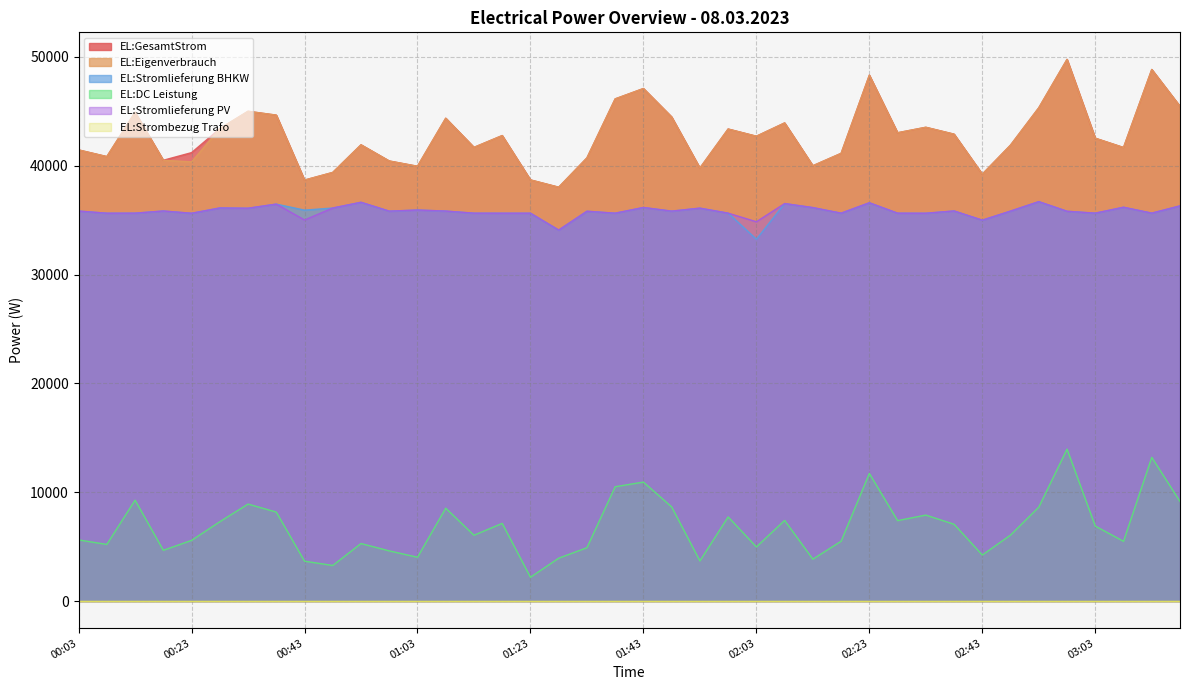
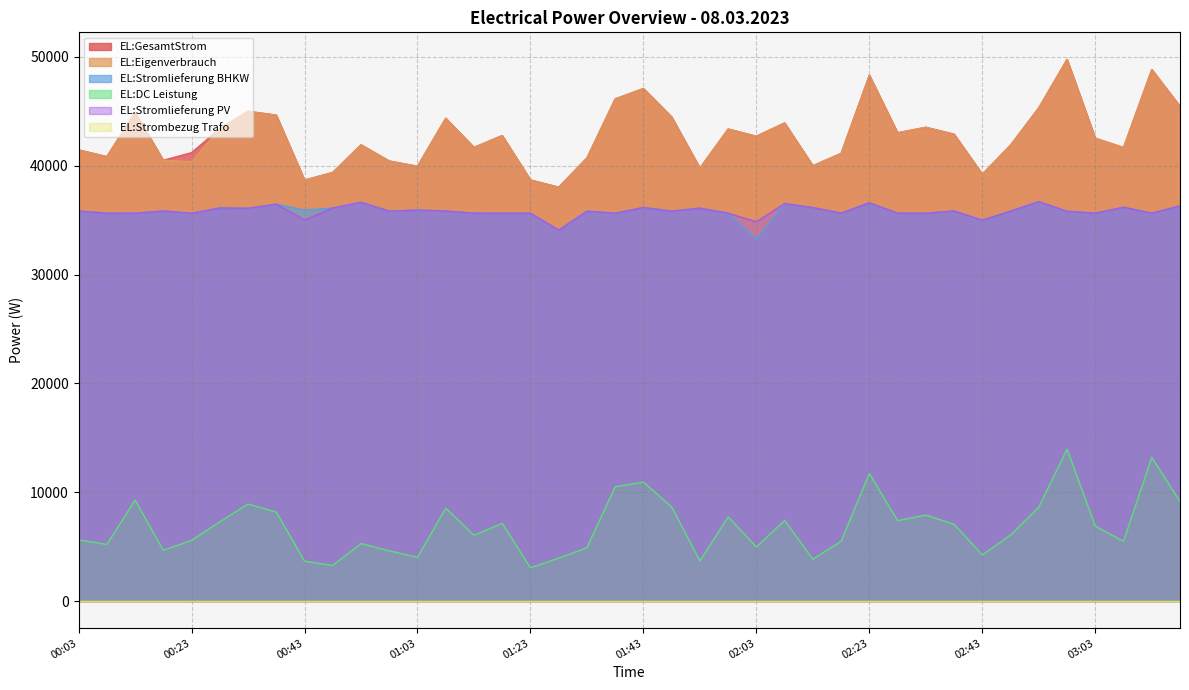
  {
    "EL:GesamtStrom": {
      "00:23": 41200
    },
    "EL:Eigenverbrauch": {
      "00:23": 40400
    },
    "EL:Stromlieferung BHKW": {
      "00:43": 35900,
      "02:03": 33300
    },
    "EL:DC Leistung": {
      "00:03": 5600,
      "00:23": 5600,
      "00:43": 3700,
      "01:03": 4000,
-     "01:23": 2200,
+     "01:23": 3100,
      "01:43": 10900,
      "02:03": 5000,
      "02:23": 11700,
      "02:43": 4200,
      "03:03": 6900
    },
    "EL:Stromlieferung PV": {
      "00:43": 35000,
      "02:03": 34900
    },
    "EL:Strombezug Trafo": {
      "00:03": 0,
      "00:23": 0,
      "00:43": 0,
      "01:03": 0,
      "01:23": 0,
      "01:43": 0,
      "02:03": 0,
      "02:23": 0,
      "02:43": 0,
      "03:03": 0
    }
  }
